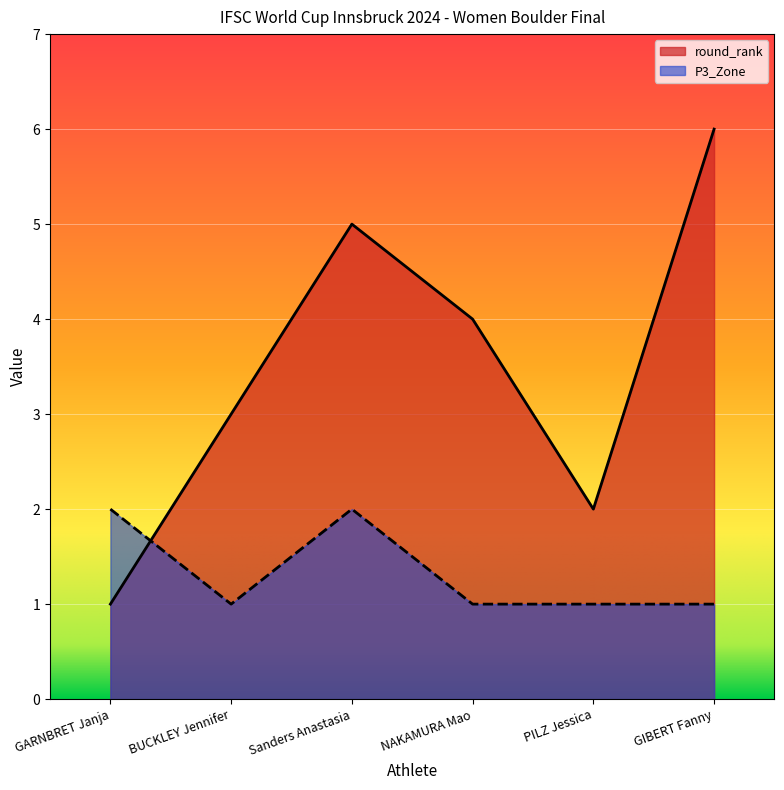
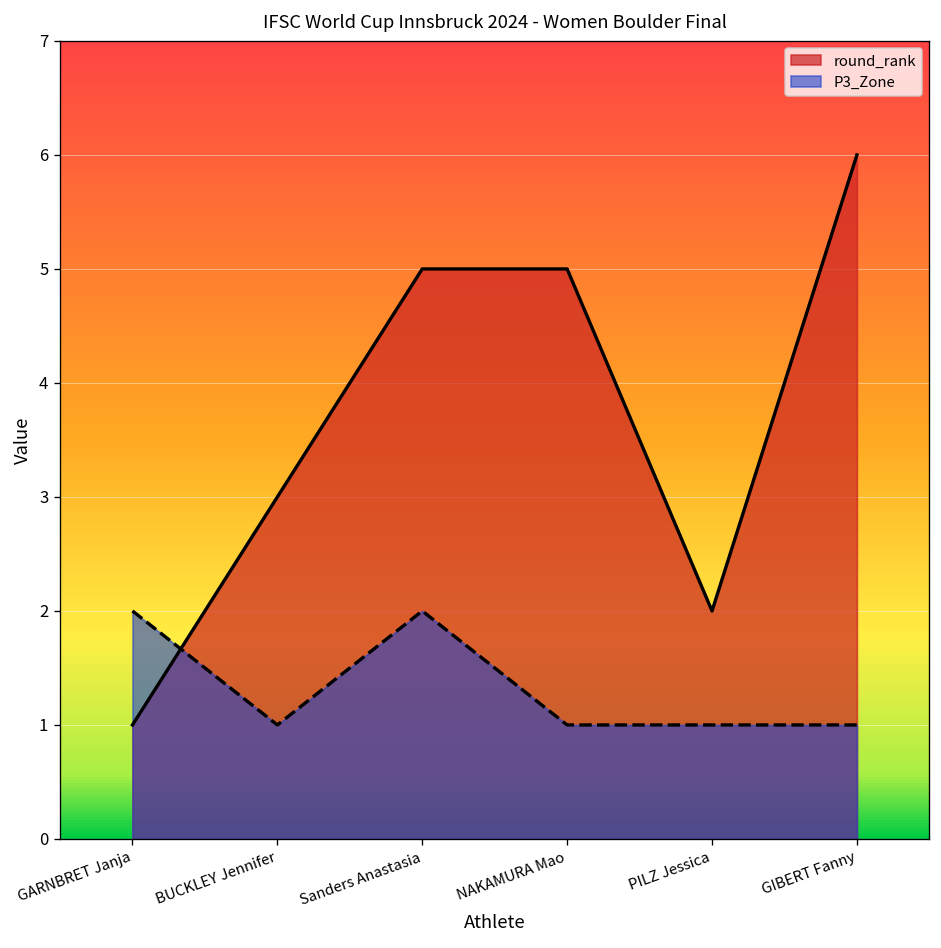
  {
    "round_rank": {
      "GARNBRET Janja": 1,
      "BUCKLEY Jennifer": 3,
      "Sanders Anastasia": 5,
-     "NAKAMURA Mao": 4,
+     "NAKAMURA Mao": 5,
      "PILZ Jessica": 2,
      "GIBERT Fanny": 6
    },
    "P3_Zone": {
      "GARNBRET Janja": 2,
      "BUCKLEY Jennifer": 1,
      "Sanders Anastasia": 2,
      "NAKAMURA Mao": 1,
      "PILZ Jessica": 1,
      "GIBERT Fanny": 1
    }
  }
